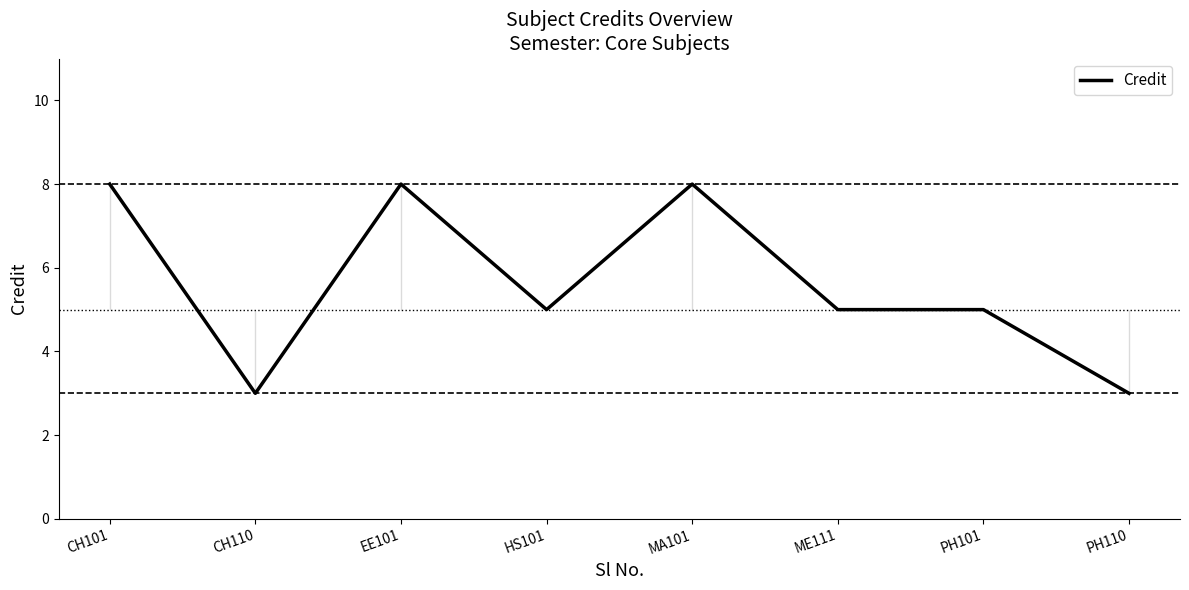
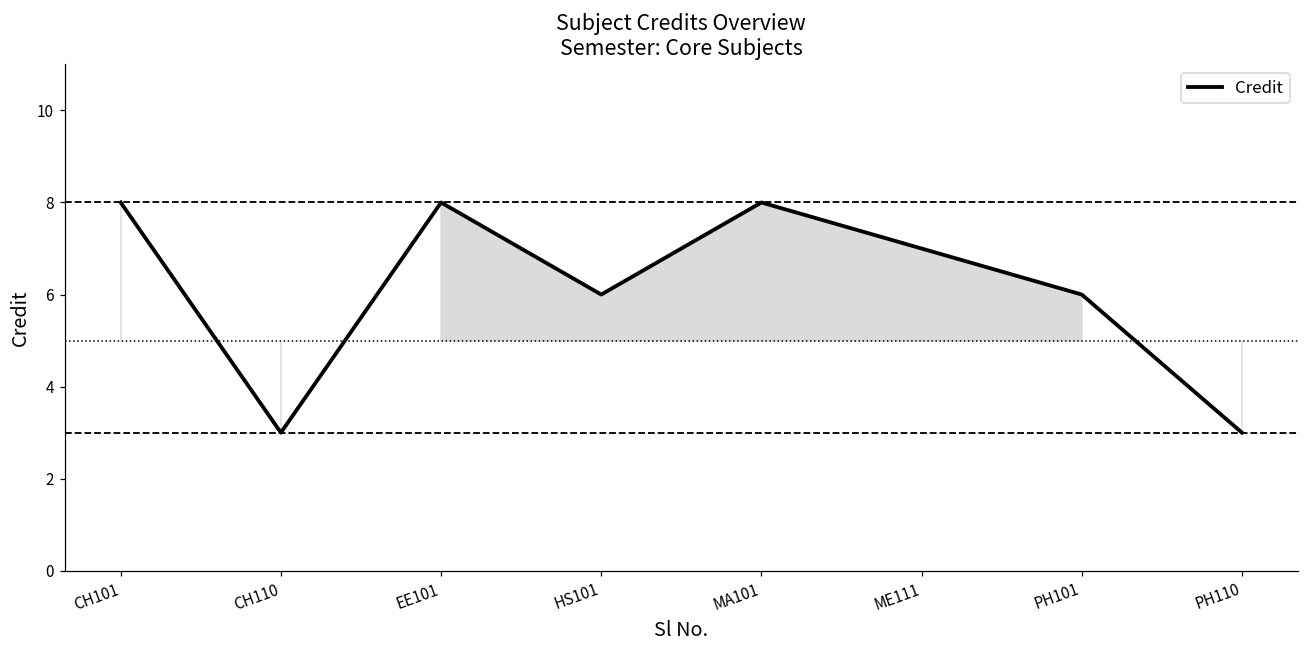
  {
    "CH101": 8,
    "CH110": 3,
    "EE101": 8,
-   "HS101": 5,
+   "HS101": 6,
    "MA101": 8,
-   "ME111": 5,
-   "PH101": 5,
+   "ME111": 7,
+   "PH101": 6,
    "PH110": 3
  }
